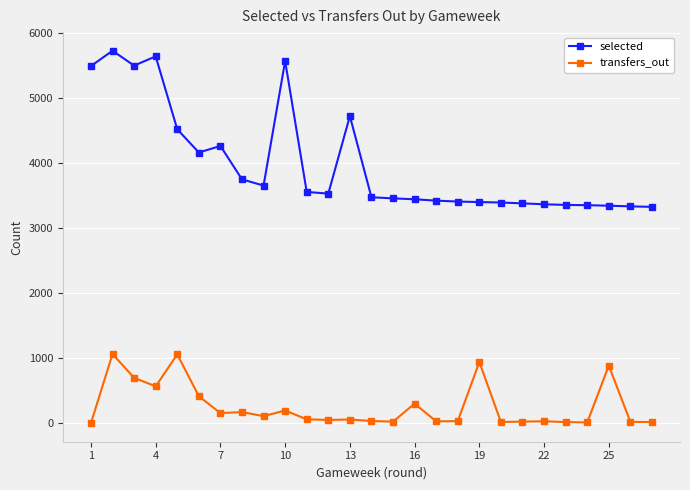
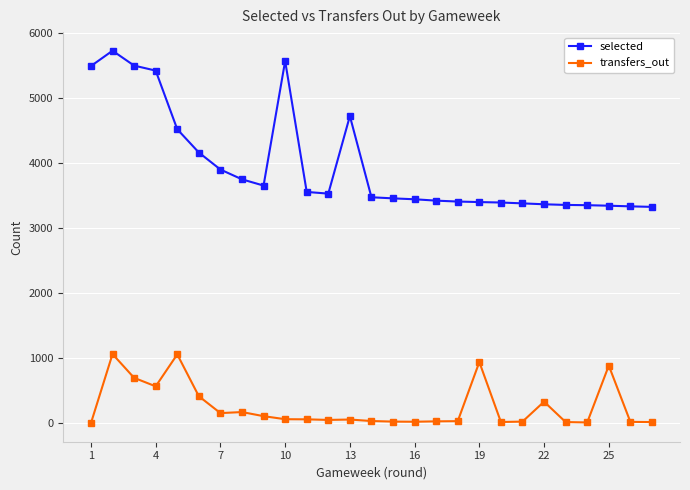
  {
    "selected": {
      "1": 5500,
-     "4": 5600,
-     "7": 4300,
+     "4": 5400,
+     "7": 3900,
      "10": 5600,
      "13": 4700,
      "16": 3400,
      "19": 3400,
      "22": 3400,
      "25": 3300
    },
    "transfers_out": {
      "1": 0,
      "4": 600,
      "7": 200,
-     "10": 200,
+     "10": 100,
      "13": 100,
-     "16": 300,
+     "16": 0,
      "19": 900,
-     "22": 0,
+     "22": 300,
      "25": 900
    }
  }
